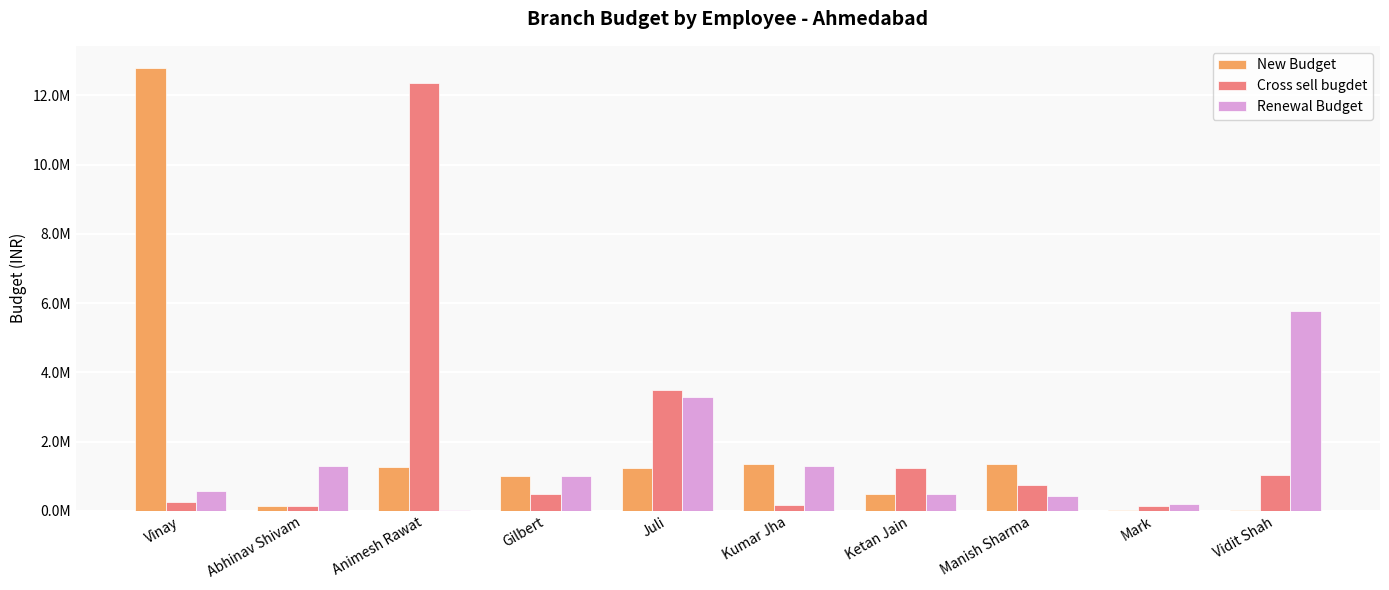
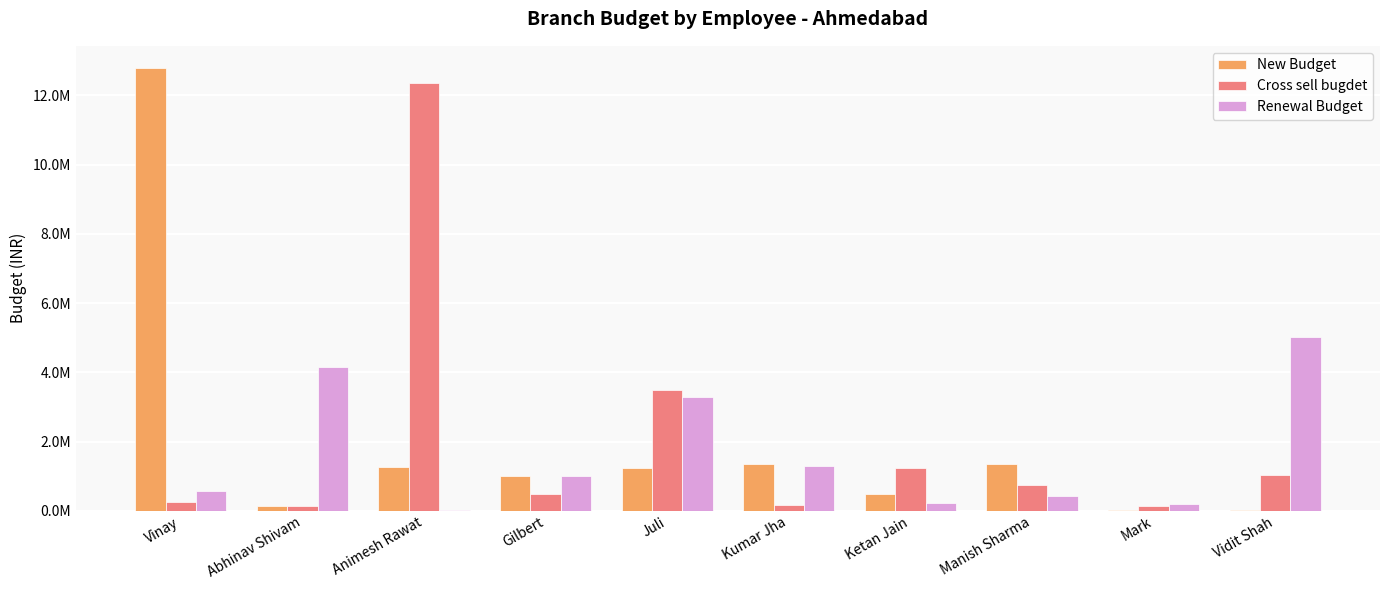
  {
    "Renewal Budget": {
      "Vinay": 600000,
-     "Abhinav Shivam": 1300000,
+     "Abhinav Shivam": 4200000,
      "Gilbert": 1000000,
      "Juli": 3300000,
      "Kumar Jha": 1300000,
-     "Ketan Jain": 500000,
+     "Ketan Jain": 200000,
      "Manish Sharma": 400000,
      "Mark": 200000,
-     "Vidit Shah": 5800000
+     "Vidit Shah": 5000000
    }
  }
